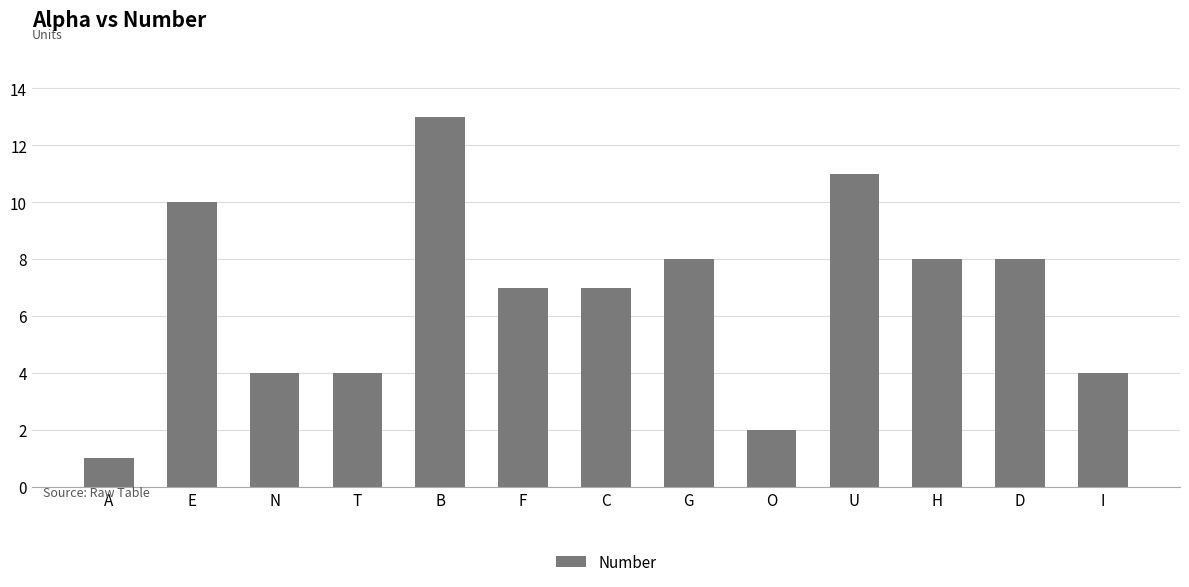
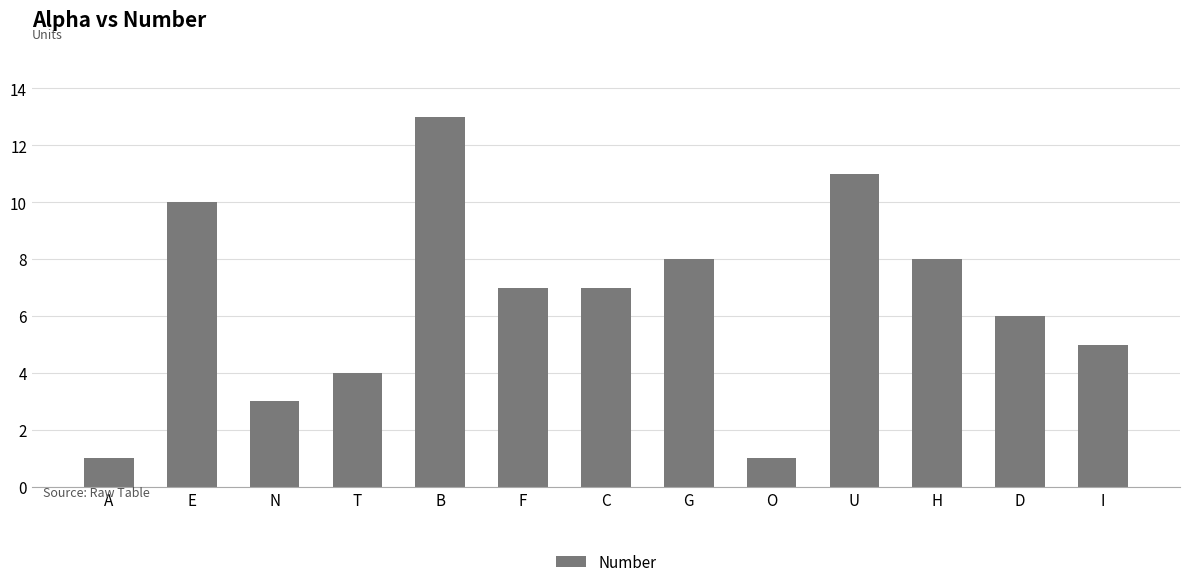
  {
    "A": 1,
    "E": 10,
-   "N": 4,
+   "N": 3,
    "T": 4,
    "B": 13,
    "F": 7,
    "C": 7,
    "G": 8,
-   "O": 2,
+   "O": 1,
    "U": 11,
    "H": 8,
-   "D": 8,
-   "I": 4
+   "D": 6,
+   "I": 5
  }
